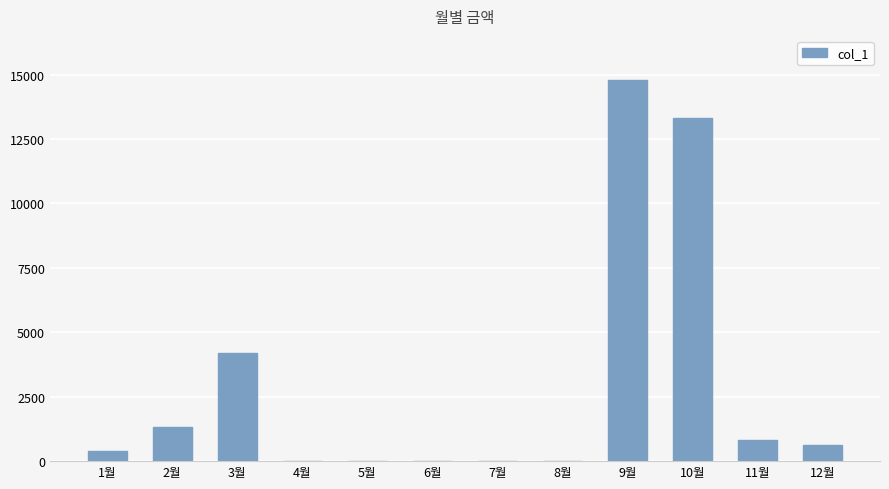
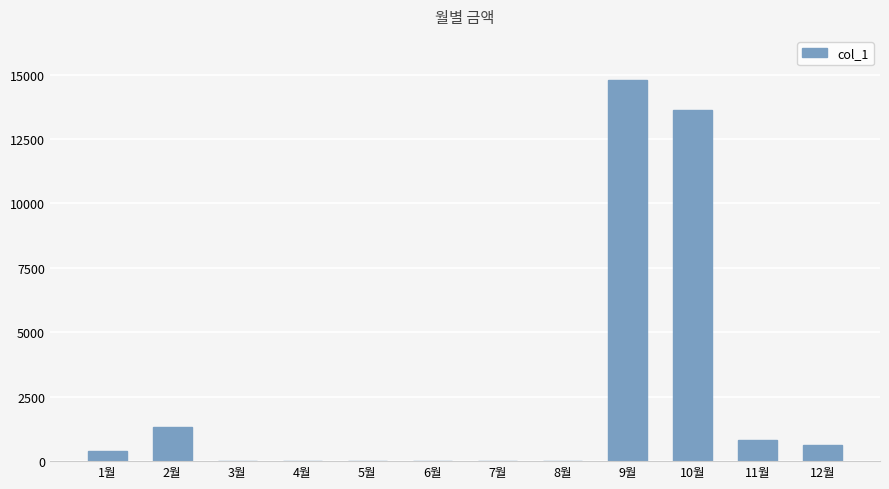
  {
    "1월": 400,
    "2월": 1300,
-   "3월": 4200,
+   "3월": 0,
    "4월": 0,
    "5월": 0,
    "6월": 0,
    "7월": 0,
    "8월": 0,
    "9월": 14800,
-   "10월": 13300,
+   "10월": 13600,
    "11월": 800,
    "12월": 600
  }
